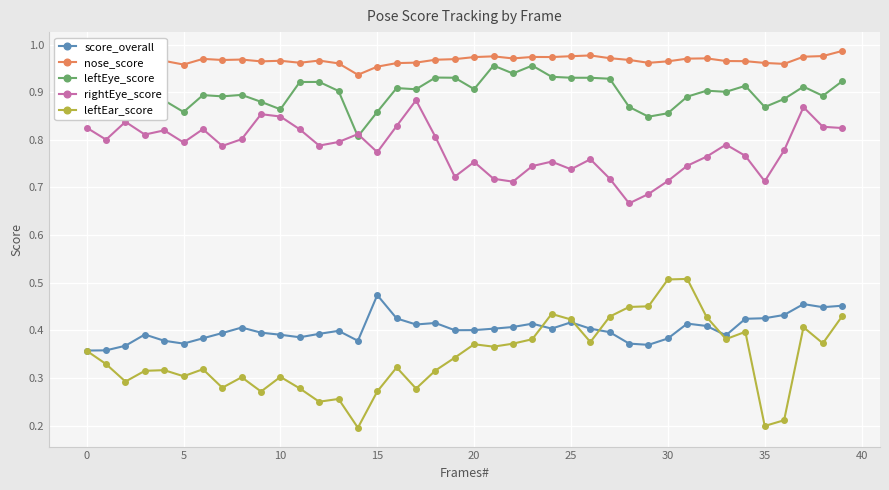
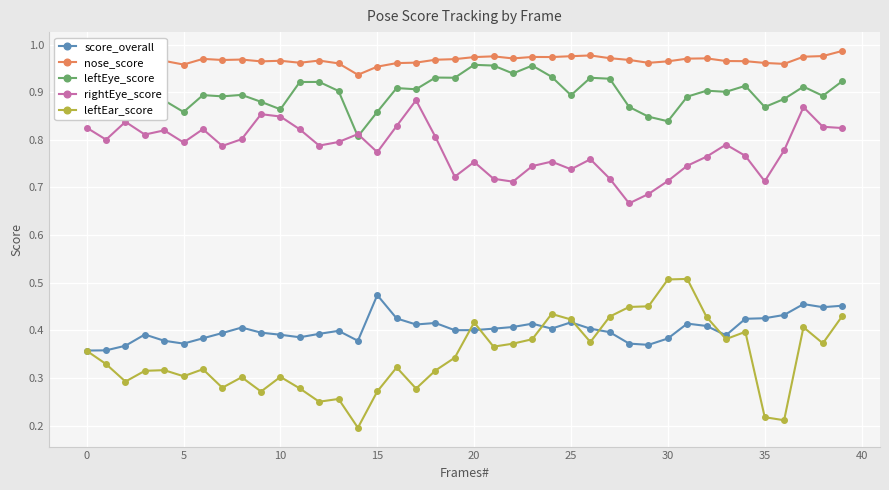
  {
    "score_overall": {
      "5": 0.37,
      "10": 0.39,
      "15": 0.47,
      "20": 0.40,
      "25": 0.42,
      "30": 0.38,
      "35": 0.43
    },
    "nose_score": {
      "5": 0.96,
      "10": 0.97,
      "15": 0.95,
      "20": 0.97,
      "25": 0.98,
      "30": 0.96,
      "35": 0.96
    },
    "leftEye_score": {
      "5": 0.86,
      "10": 0.86,
      "15": 0.86,
-     "20": 0.91,
-     "25": 0.93,
-     "30": 0.86,
+     "20": 0.96,
+     "25": 0.89,
+     "30": 0.84,
      "35": 0.87
    },
    "rightEye_score": {
      "0": 0.83,
      "5": 0.79,
      "10": 0.85,
      "15": 0.77,
      "20": 0.75,
      "25": 0.74,
      "30": 0.71,
      "35": 0.71
    },
    "leftEar_score": {
      "5": 0.30,
      "10": 0.30,
      "15": 0.27,
-     "20": 0.37,
+     "20": 0.42,
      "25": 0.42,
      "30": 0.51,
-     "35": 0.20
+     "35": 0.22
    }
  }
